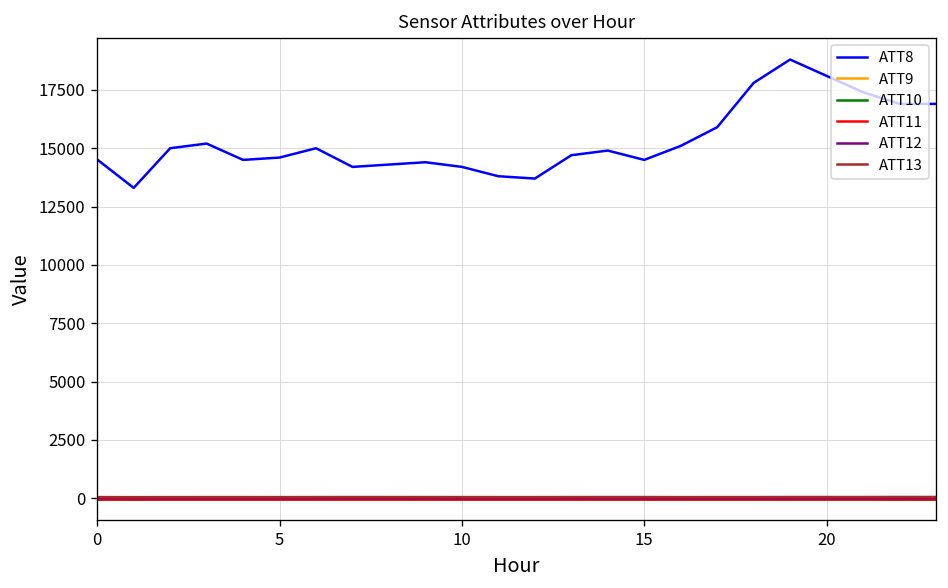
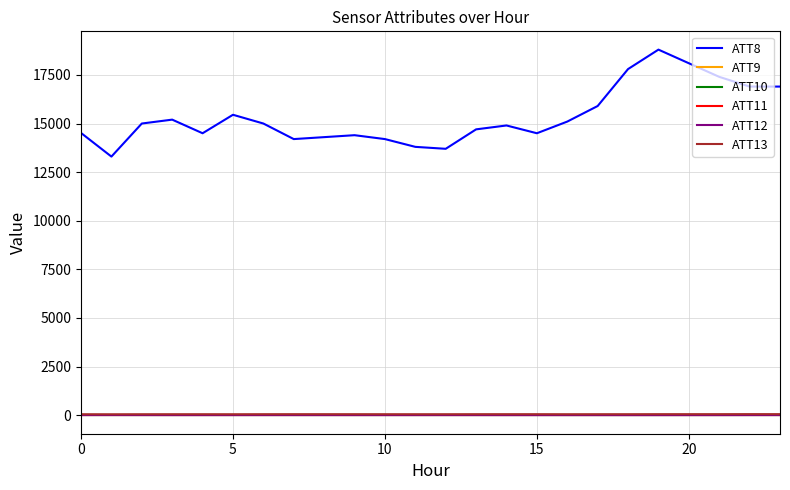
  {
    "ATT8": {
      "0": 14500,
-     "5": 14600,
+     "5": 15500,
      "10": 14200,
      "15": 14500,
      "20": 18100
    }
  }
